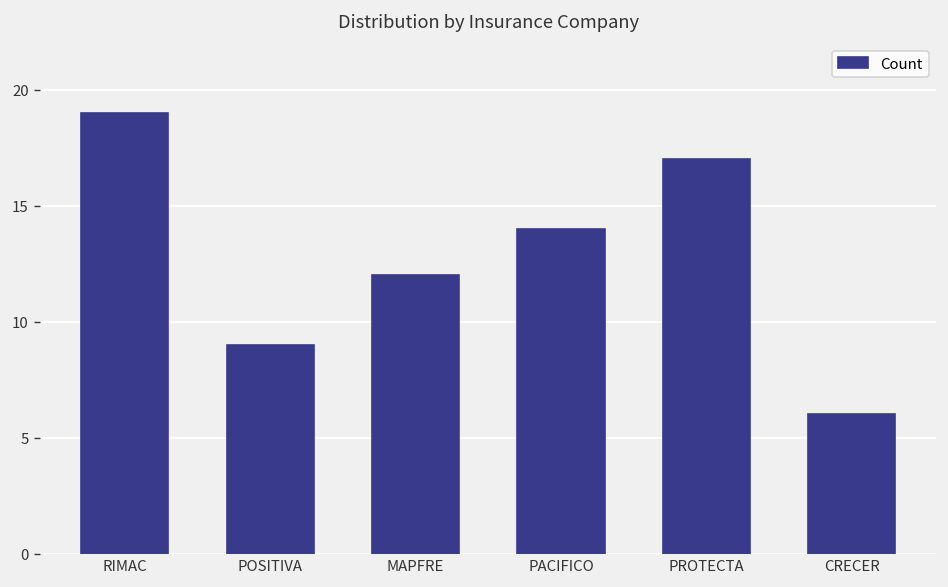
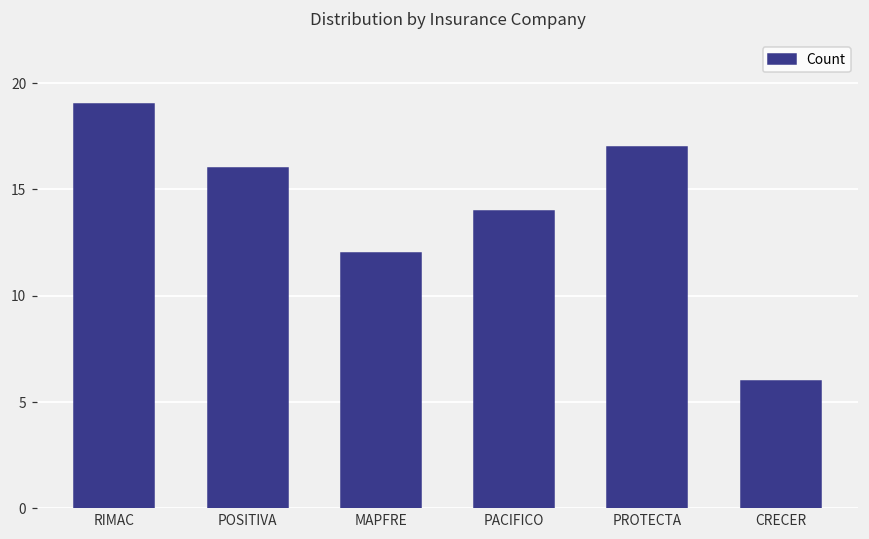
  {
    "RIMAC": 19,
-   "POSITIVA": 9,
+   "POSITIVA": 16,
    "MAPFRE": 12,
    "PACIFICO": 14,
    "PROTECTA": 17,
    "CRECER": 6
  }
